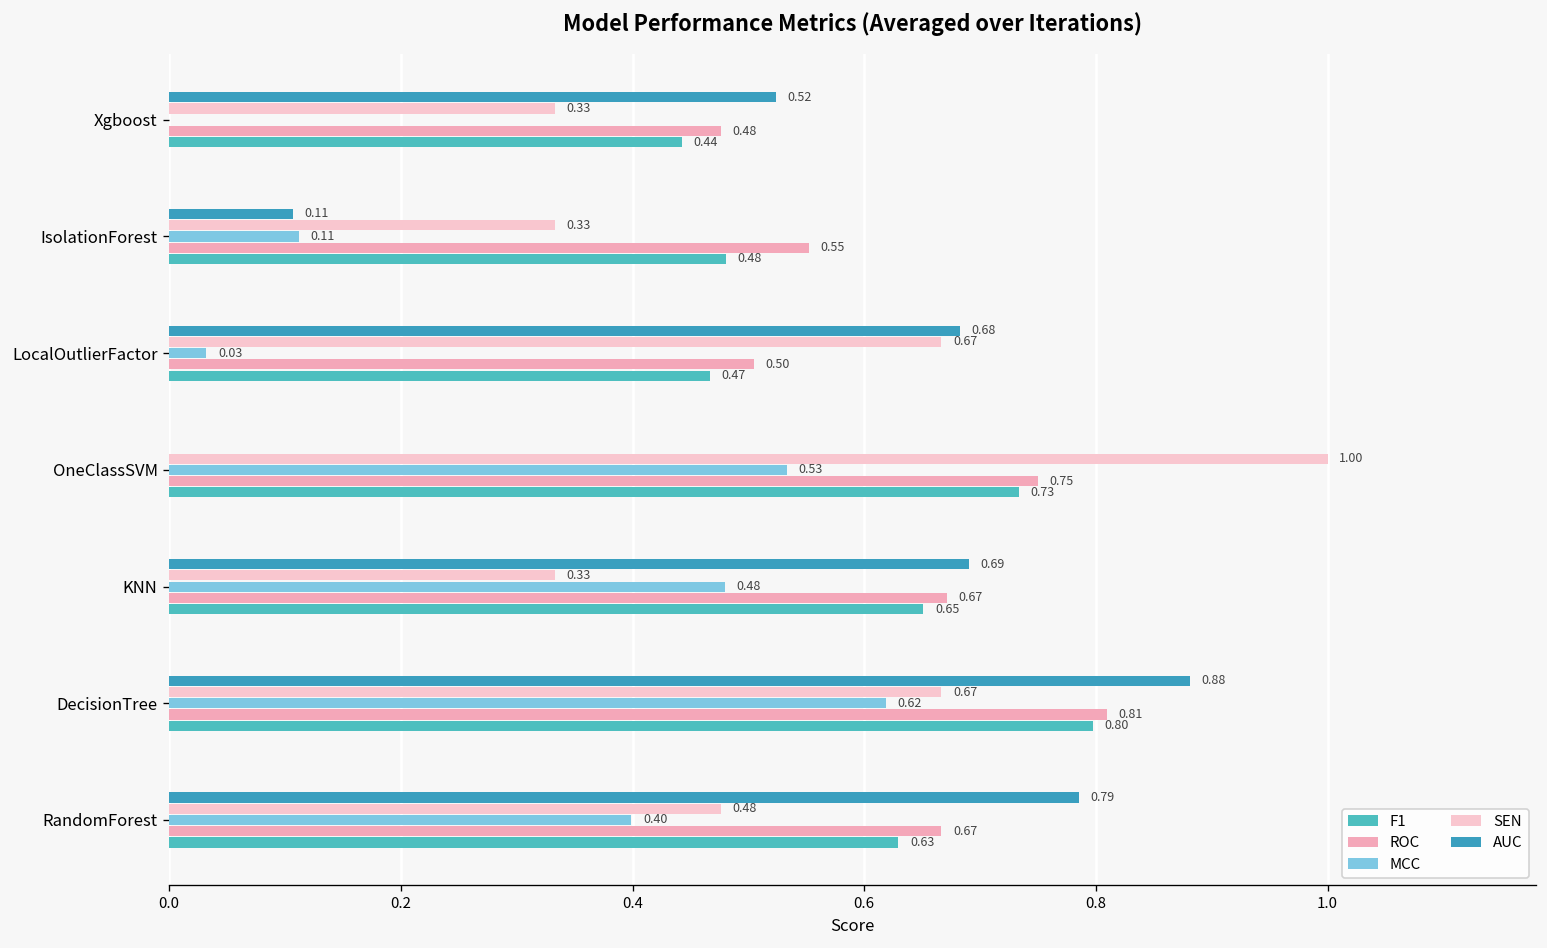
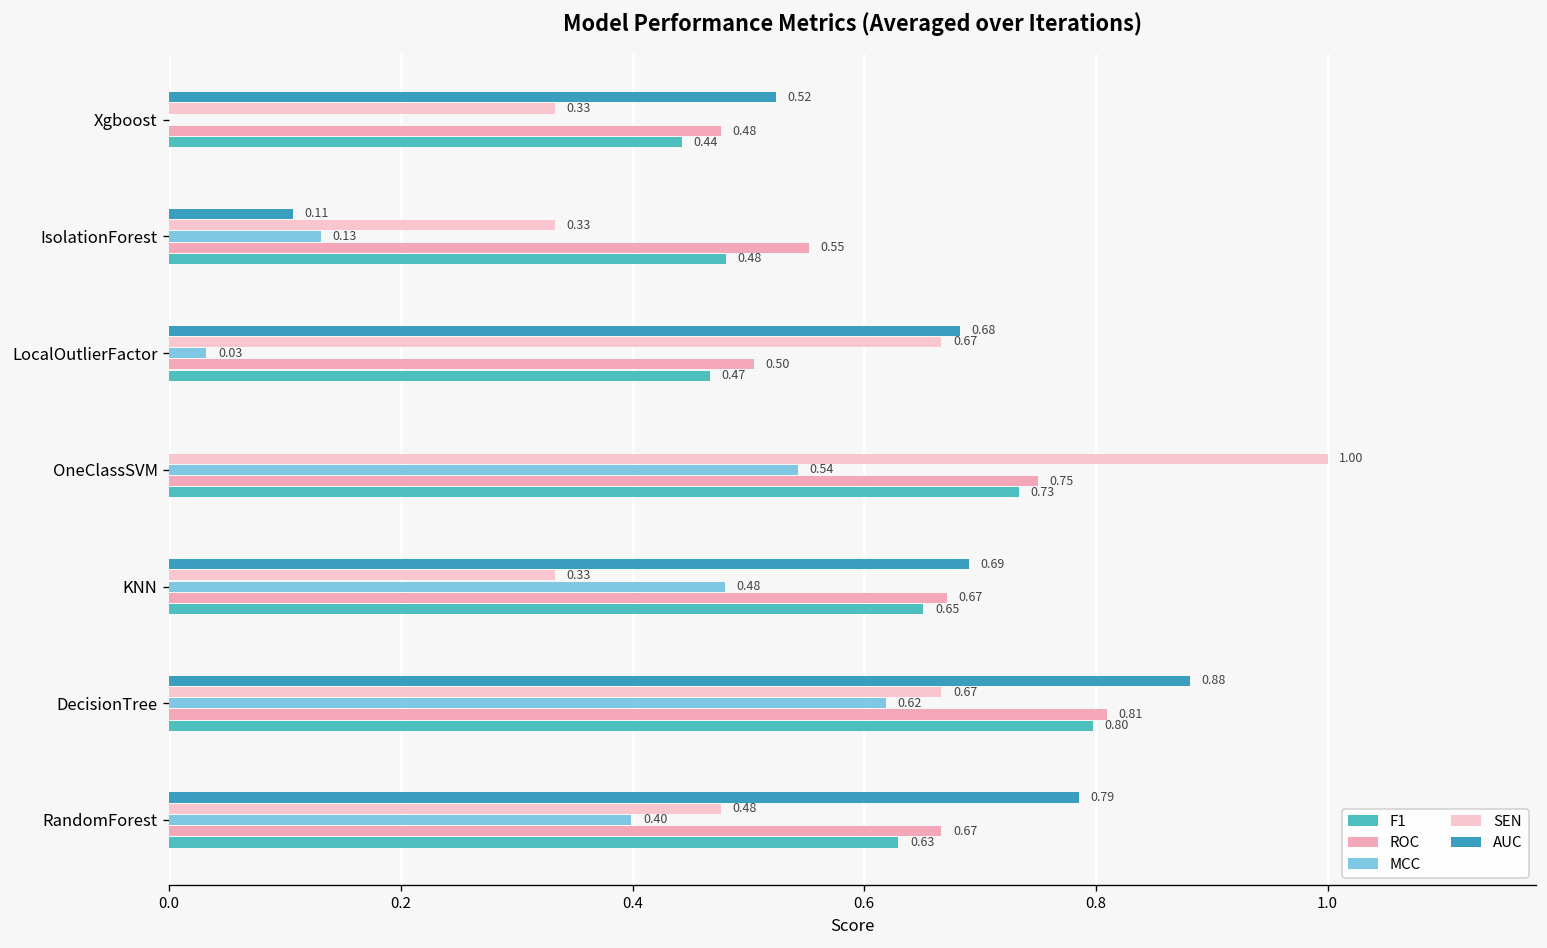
  {
    "MCC": {
-     "IsolationForest": 0.11,
+     "IsolationForest": 0.13,
      "LocalOutlierFactor": 0.03,
-     "OneClassSVM": 0.53,
+     "OneClassSVM": 0.54,
      "KNN": 0.48,
      "DecisionTree": 0.62,
      "RandomForest": 0.40
    }
  }
